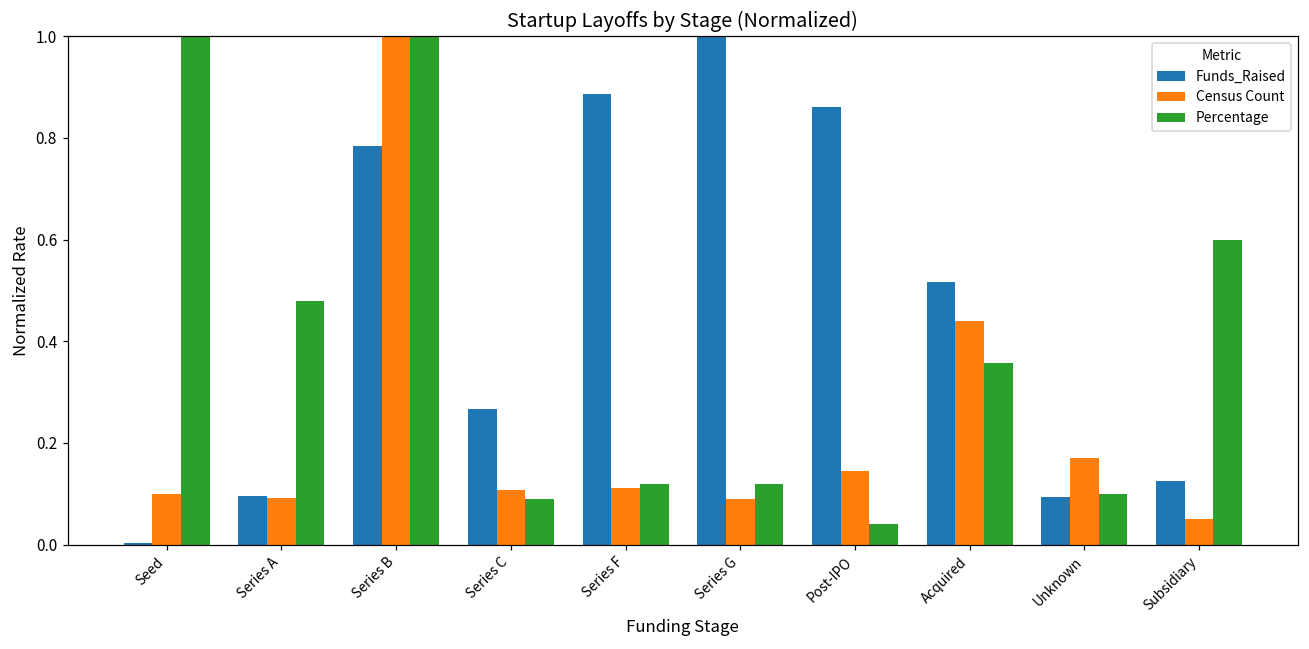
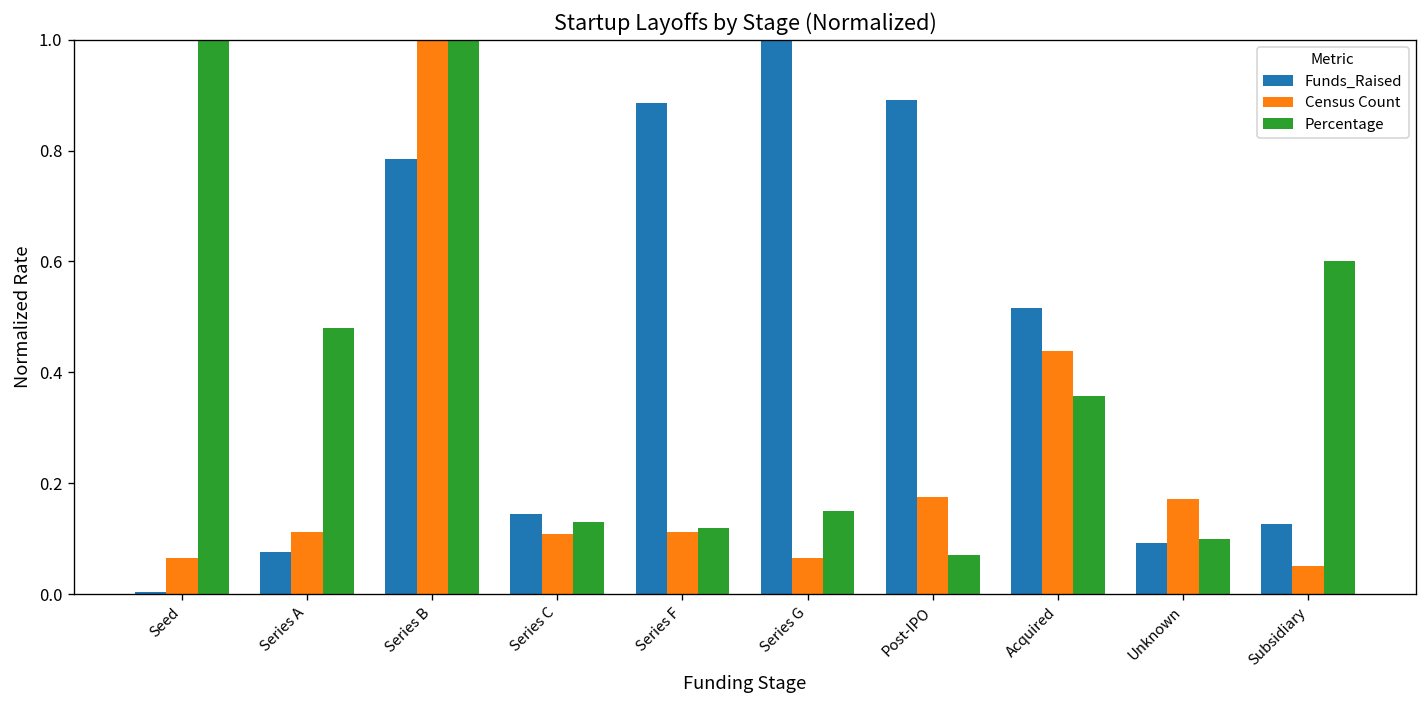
  {
    "Funds_Raised": {
-     "Series A": 0.10,
+     "Series A": 0.08,
      "Series B": 0.78,
-     "Series C": 0.27,
+     "Series C": 0.14,
      "Series F": 0.89,
      "Series G": 1.00,
-     "Post-IPO": 0.86,
+     "Post-IPO": 0.89,
      "Acquired": 0.52,
      "Unknown": 0.09,
      "Subsidiary": 0.13
    },
    "Census Count": {
-     "Seed": 0.10,
-     "Series A": 0.09,
+     "Seed": 0.07,
+     "Series A": 0.11,
      "Series B": 1.00,
      "Series C": 0.11,
      "Series F": 0.11,
-     "Series G": 0.09,
-     "Post-IPO": 0.14,
+     "Series G": 0.07,
+     "Post-IPO": 0.17,
      "Acquired": 0.44,
      "Unknown": 0.17,
      "Subsidiary": 0.05
    },
    "Percentage": {
      "Seed": 1.00,
      "Series A": 0.48,
      "Series B": 1.00,
-     "Series C": 0.09,
+     "Series C": 0.13,
      "Series F": 0.12,
-     "Series G": 0.12,
-     "Post-IPO": 0.04,
+     "Series G": 0.15,
+     "Post-IPO": 0.07,
      "Acquired": 0.36,
      "Unknown": 0.10,
      "Subsidiary": 0.60
    }
  }
